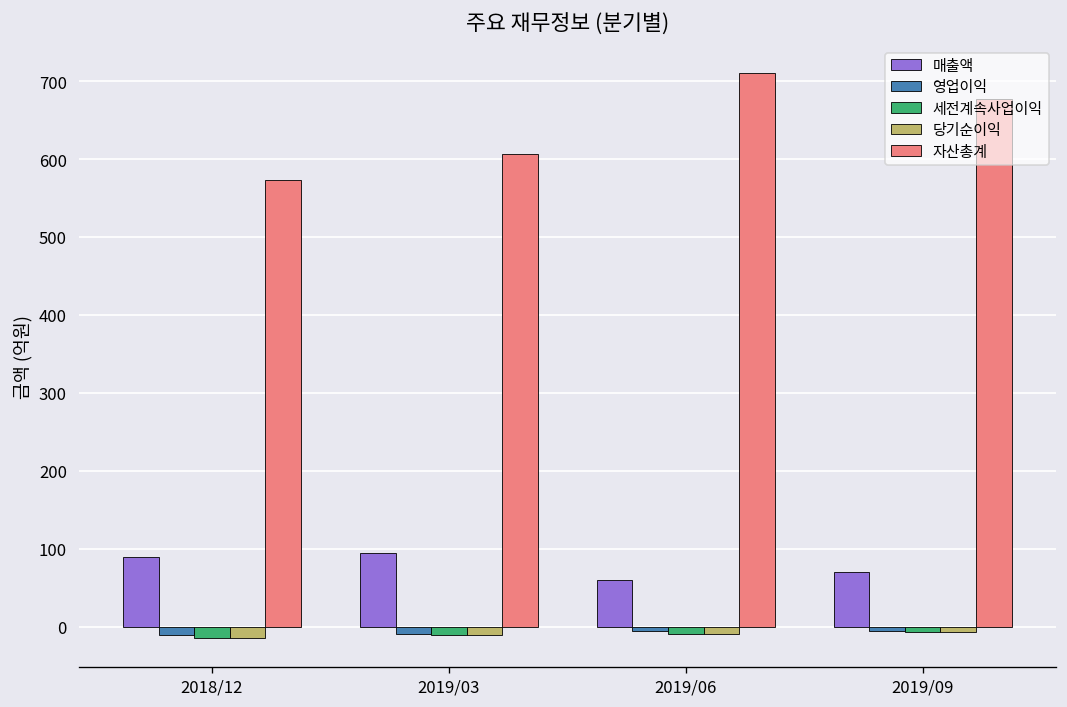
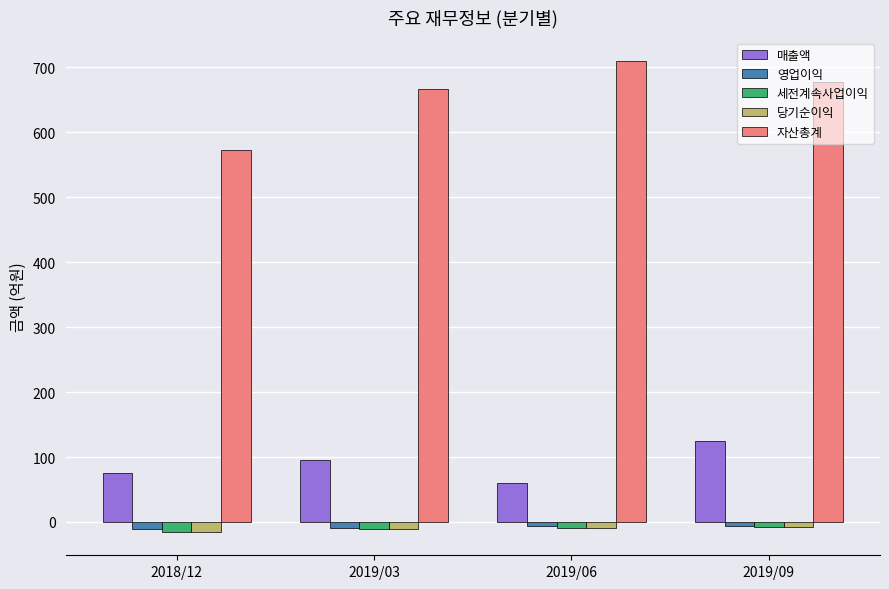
  {
    "매출액": {
-     "2018/12": 90,
+     "2018/12": 80,
      "2019/03": 100,
      "2019/06": 60,
-     "2019/09": 70
+     "2019/09": 130
    },
    "영업이익": {
      "2018/12": -10,
      "2019/03": -10,
      "2019/06": -10,
      "2019/09": -10
    },
    "세전계속사업이익": {
      "2018/12": -20,
      "2019/03": -10,
      "2019/06": -10,
      "2019/09": -10
    },
    "당기순이익": {
      "2018/12": -20,
      "2019/03": -10,
      "2019/06": -10,
      "2019/09": -10
    },
    "자산총계": {
      "2018/12": 570,
-     "2019/03": 610,
+     "2019/03": 670,
      "2019/06": 710
    }
  }
